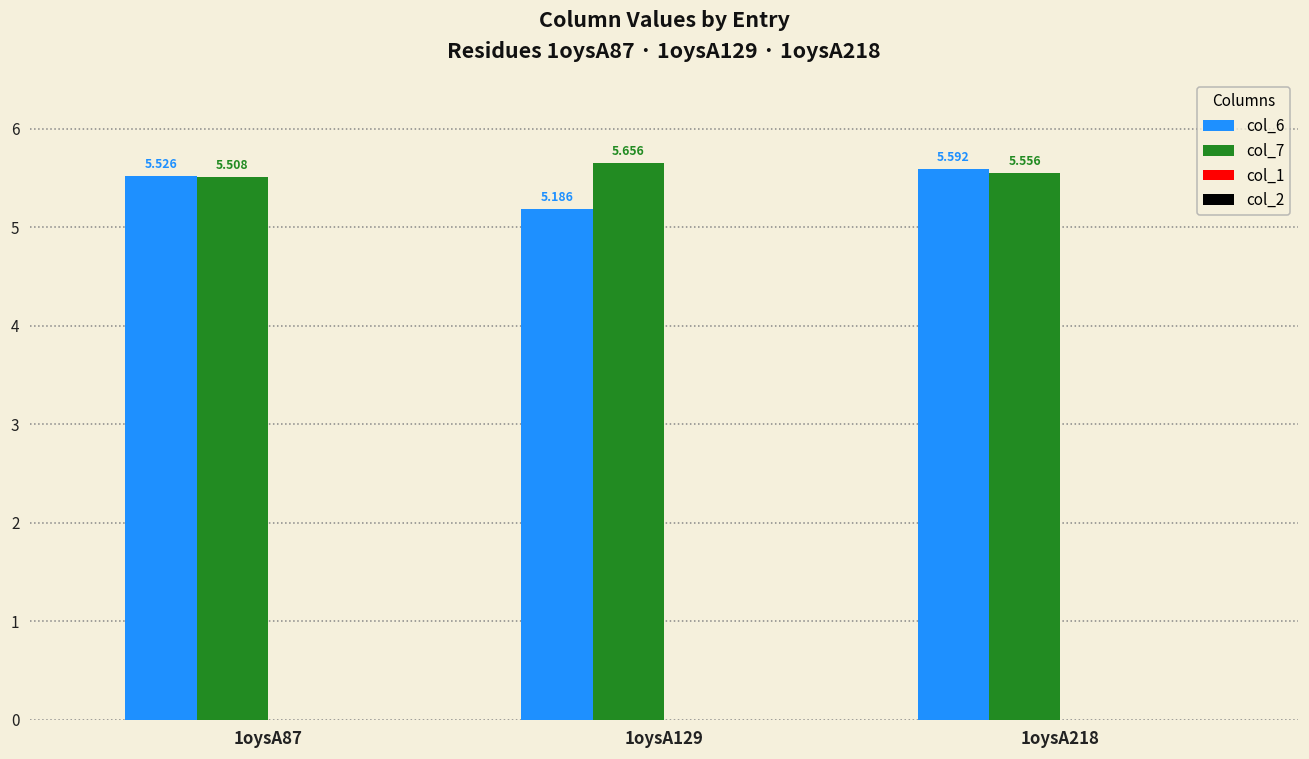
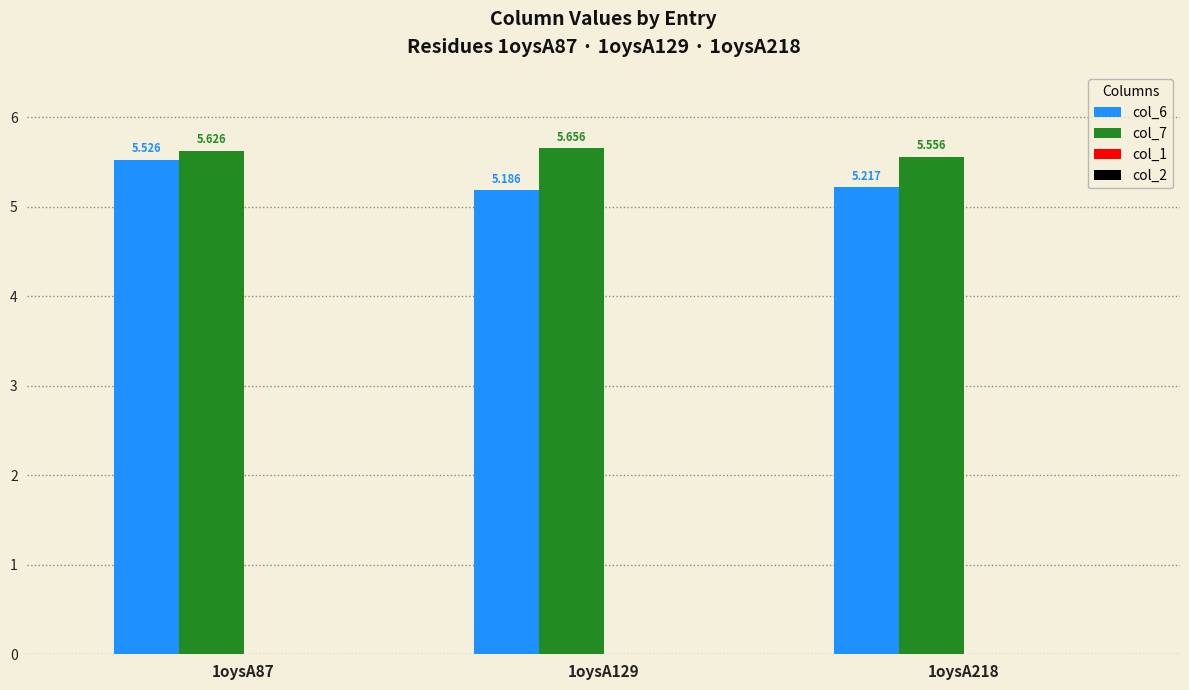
  {
    "col_6": {
      "1oysA87": 5.526,
      "1oysA129": 5.186,
-     "1oysA218": 5.592
+     "1oysA218": 5.217
    },
    "col_7": {
-     "1oysA87": 5.508,
+     "1oysA87": 5.626,
      "1oysA129": 5.656,
      "1oysA218": 5.556
    },
    "col_1": {
      "1oysA87": 0.0,
      "1oysA129": 0.0,
      "1oysA218": 0.0
    },
    "col_2": {
      "1oysA87": 0.0,
      "1oysA129": 0.0,
      "1oysA218": 0.0
    }
  }
